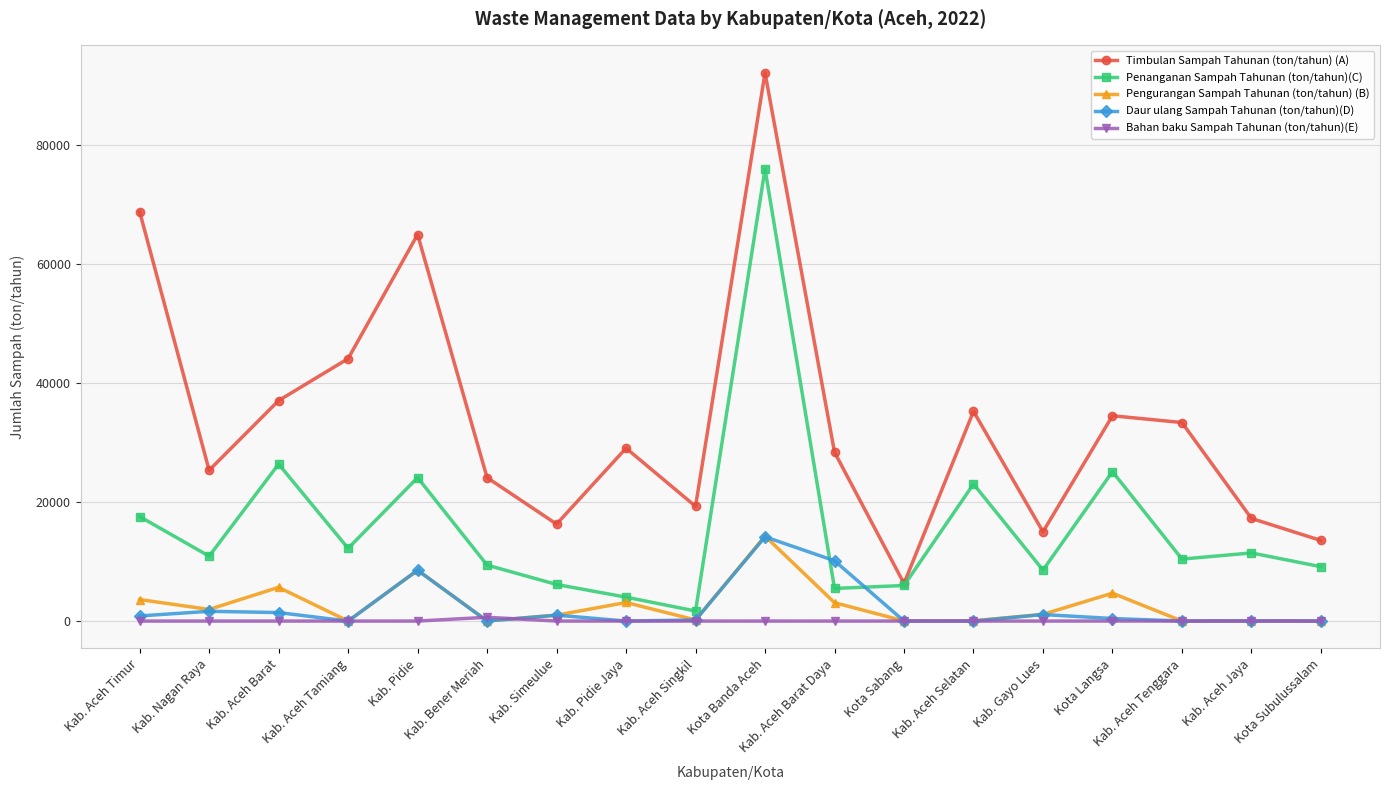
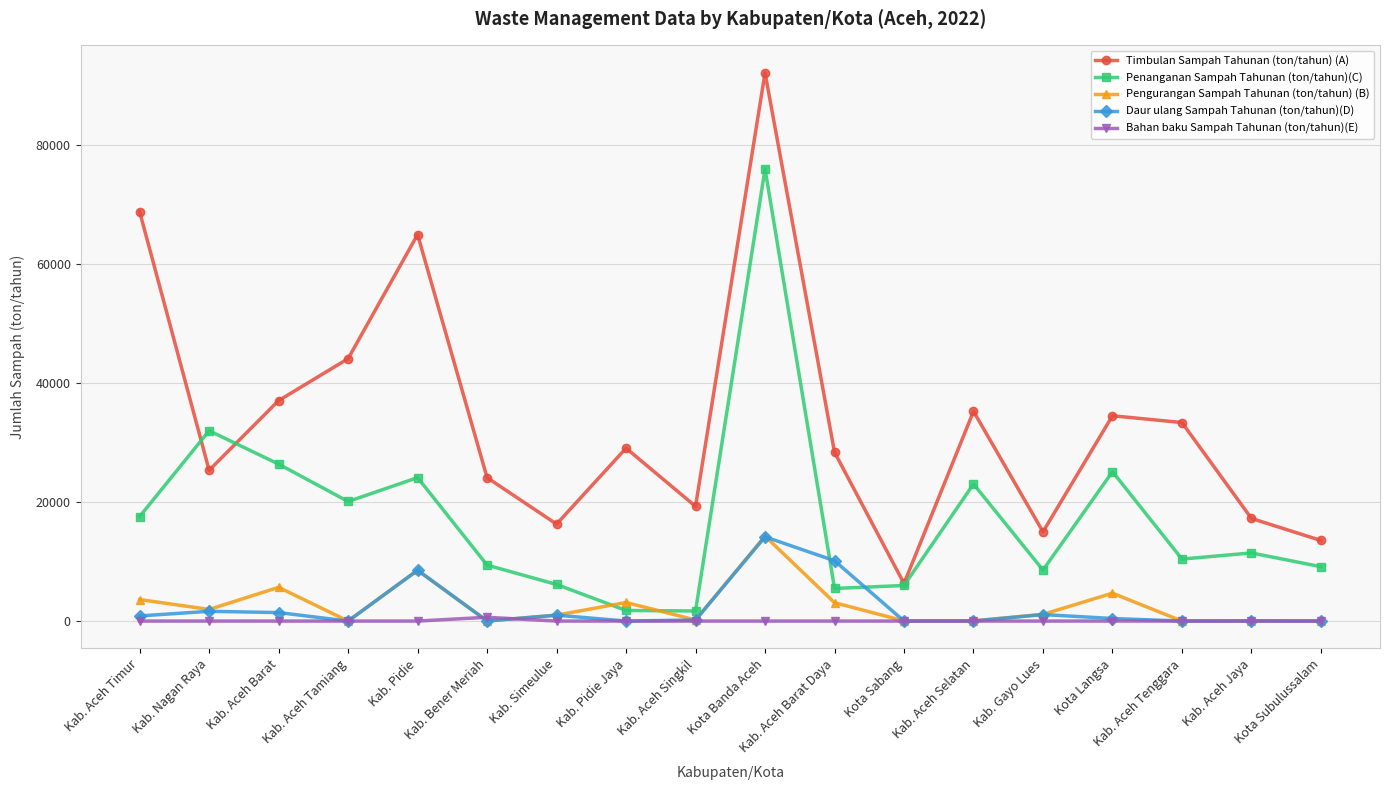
  {
    "Timbulan Sampah Tahunan (ton/tahun) (A)": {
      "Kab. Aceh Timur": 69000,
      "Kab. Nagan Raya": 25000,
      "Kab. Aceh Barat": 37000,
      "Kab. Aceh Tamiang": 44000,
      "Kab. Pidie": 65000,
      "Kab. Bener Meriah": 24000,
      "Kab. Simeulue": 16000,
      "Kab. Pidie Jaya": 29000,
      "Kab. Aceh Singkil": 19000,
      "Kota Banda Aceh": 92000,
      "Kab. Aceh Barat Daya": 28000,
      "Kab. Aceh Selatan": 35000,
      "Kab. Gayo Lues": 15000,
      "Kota Langsa": 34000,
      "Kab. Aceh Tenggara": 33000,
      "Kab. Aceh Jaya": 17000,
      "Kota Subulussalam": 14000
    },
    "Penanganan Sampah Tahunan (ton/tahun)(C)": {
      "Kab. Aceh Timur": 18000,
-     "Kab. Nagan Raya": 11000,
+     "Kab. Nagan Raya": 32000,
      "Kab. Aceh Barat": 26000,
-     "Kab. Aceh Tamiang": 12000,
+     "Kab. Aceh Tamiang": 20000,
      "Kab. Pidie": 24000,
      "Kab. Bener Meriah": 9000,
      "Kab. Simeulue": 6000,
-     "Kab. Pidie Jaya": 4000,
+     "Kab. Pidie Jaya": 2000,
      "Kab. Aceh Singkil": 2000,
      "Kota Banda Aceh": 76000,
      "Kab. Aceh Barat Daya": 5000,
      "Kab. Aceh Selatan": 23000,
      "Kab. Gayo Lues": 9000,
      "Kota Langsa": 25000,
      "Kab. Aceh Tenggara": 10000,
      "Kab. Aceh Jaya": 11000,
      "Kota Subulussalam": 9000
    },
    "Pengurangan Sampah Tahunan (ton/tahun) (B)": {
      "Kab. Aceh Timur": 4000,
      "Kab. Aceh Barat": 6000,
      "Kab. Pidie Jaya": 3000,
      "Kab. Aceh Barat Daya": 3000,
      "Kota Langsa": 5000
    },
    "Daur ulang Sampah Tahunan (ton/tahun)(D)": {
      "Kab. Aceh Timur": 1000,
      "Kab. Aceh Barat": 1000,
      "Kab. Aceh Barat Daya": 10000
    },
    "Bahan baku Sampah Tahunan (ton/tahun)(E)": {
      "Kab. Aceh Timur": 0,
      "Kab. Nagan Raya": 0,
      "Kab. Aceh Barat": 0,
      "Kab. Pidie": 0,
      "Kab. Bener Meriah": 1000,
      "Kab. Simeulue": 0,
      "Kota Banda Aceh": 0,
      "Kab. Aceh Barat Daya": 0,
      "Kab. Gayo Lues": 0
    }
  }
